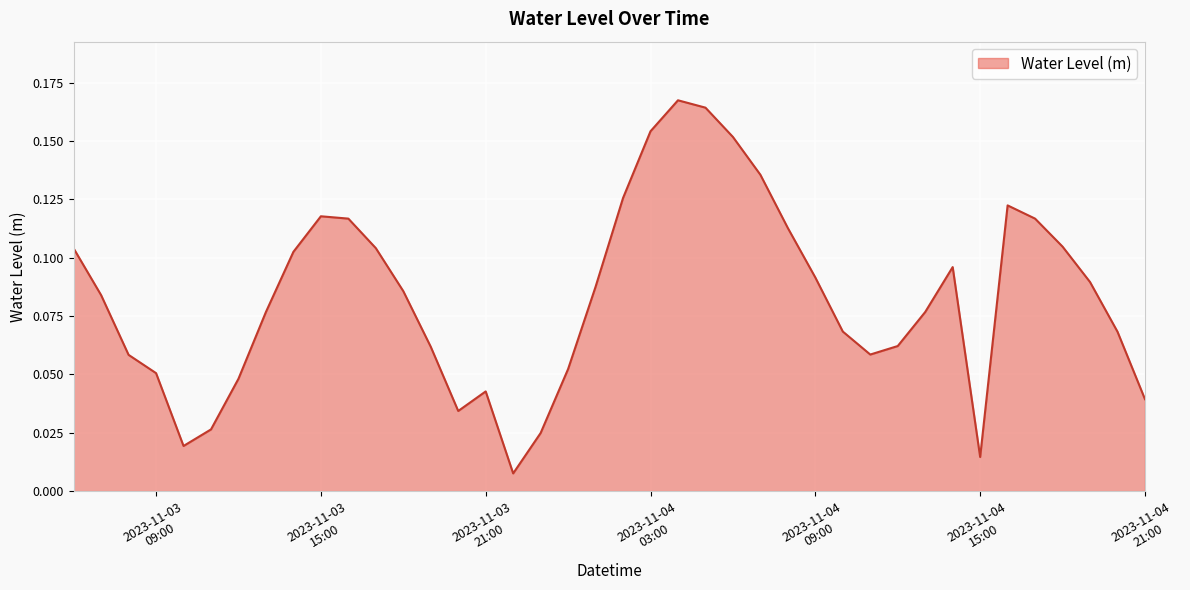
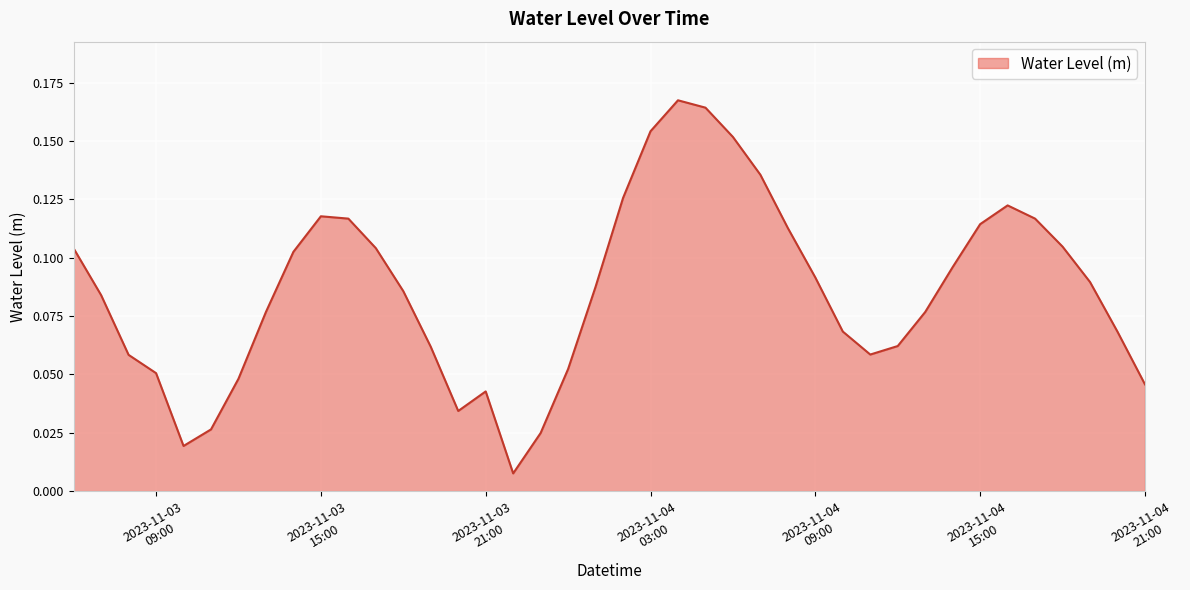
  {
    "2023-11-03 09:00": 0.051,
    "2023-11-03 15:00": 0.118,
    "2023-11-03 21:00": 0.043,
    "2023-11-04 03:00": 0.154,
    "2023-11-04 09:00": 0.092,
-   "2023-11-04 15:00": 0.015,
-   "2023-11-04 21:00": 0.039
+   "2023-11-04 15:00": 0.114,
+   "2023-11-04 21:00": 0.046
  }
